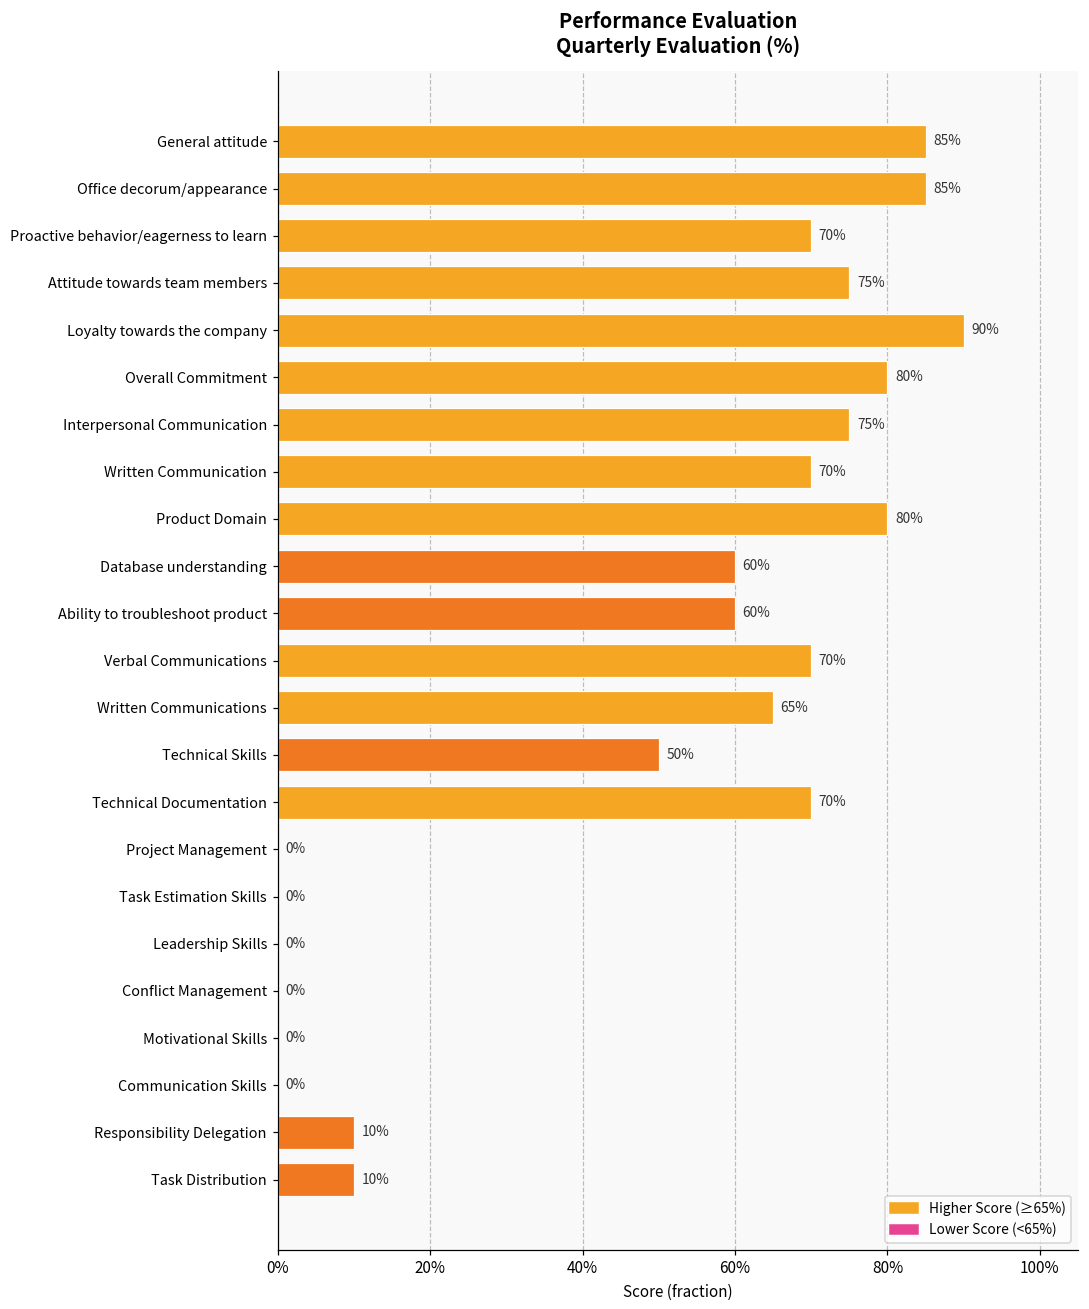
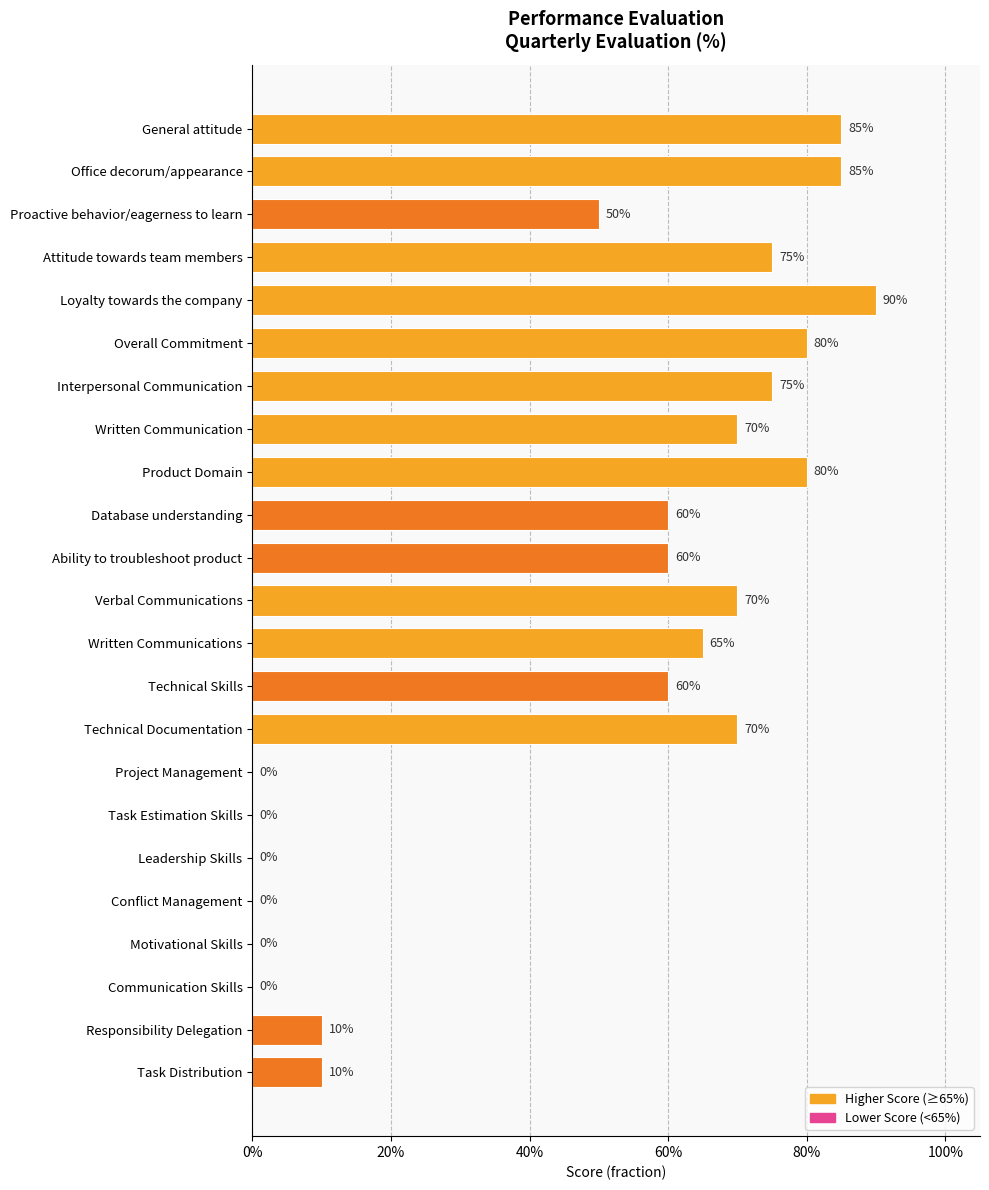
  {
    "General attitude": "85%",
    "Office decorum/appearance": "85%",
-   "Proactive behavior/eagerness to learn": "70%",
+   "Proactive behavior/eagerness to learn": "50%",
    "Attitude towards team members": "75%",
    "Loyalty towards the company": "90%",
    "Overall Commitment": "80%",
    "Interpersonal Communication": "75%",
    "Written Communication": "70%",
    "Product Domain": "80%",
    "Database understanding": "60%",
    "Ability to troubleshoot product": "60%",
    "Verbal Communications": "70%",
    "Written Communications": "65%",
-   "Technical Skills": "50%",
+   "Technical Skills": "60%",
    "Technical Documentation": "70%",
    "Project Management": "0%",
    "Task Estimation Skills": "0%",
    "Leadership Skills": "0%",
    "Conflict Management": "0%",
    "Motivational Skills": "0%",
    "Communication Skills": "0%",
    "Responsibility Delegation": "10%",
    "Task Distribution": "10%"
  }
